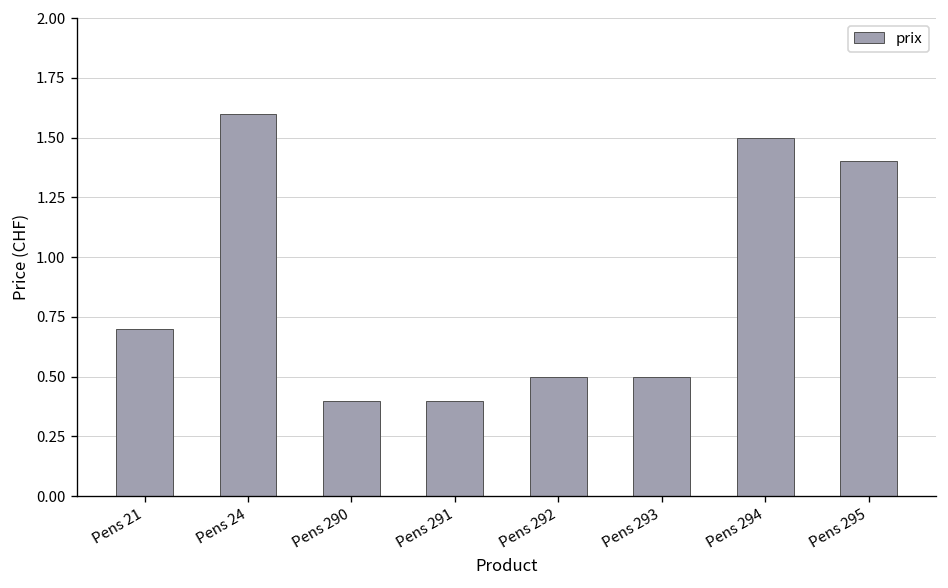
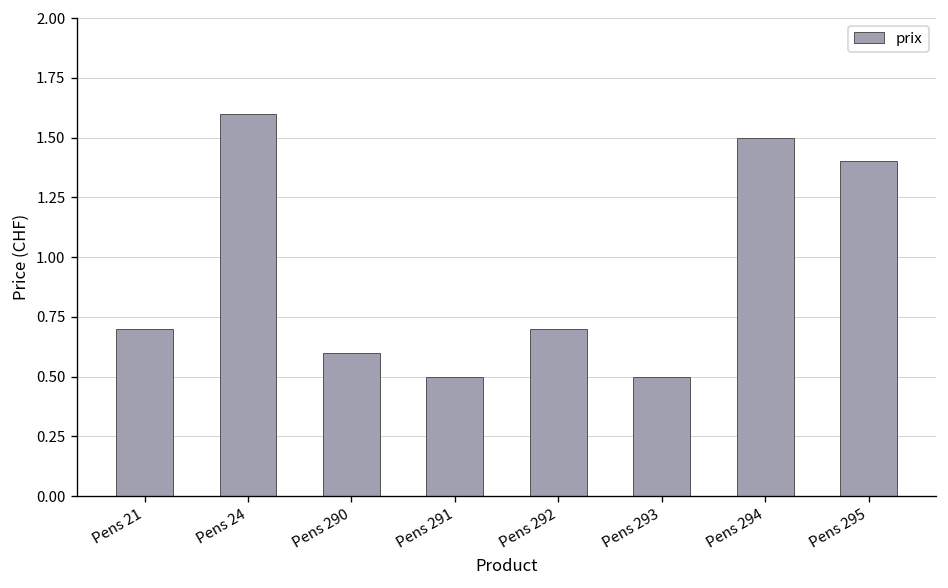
  {
    "Pens 21": 0.7,
    "Pens 24": 1.6,
-   "Pens 290": 0.4,
-   "Pens 291": 0.4,
-   "Pens 292": 0.5,
+   "Pens 290": 0.6,
+   "Pens 291": 0.5,
+   "Pens 292": 0.7,
    "Pens 293": 0.5,
    "Pens 294": 1.5,
    "Pens 295": 1.4
  }
